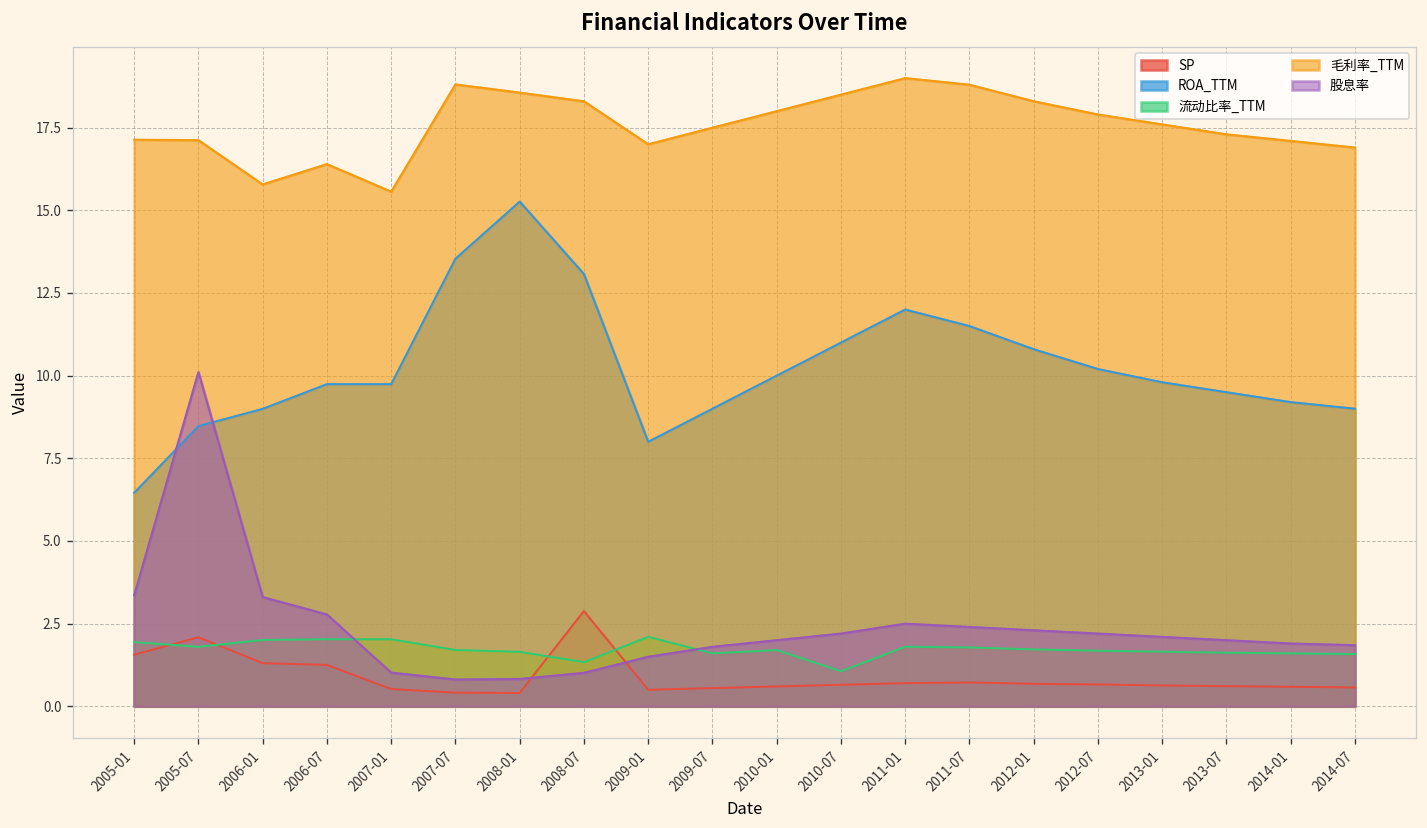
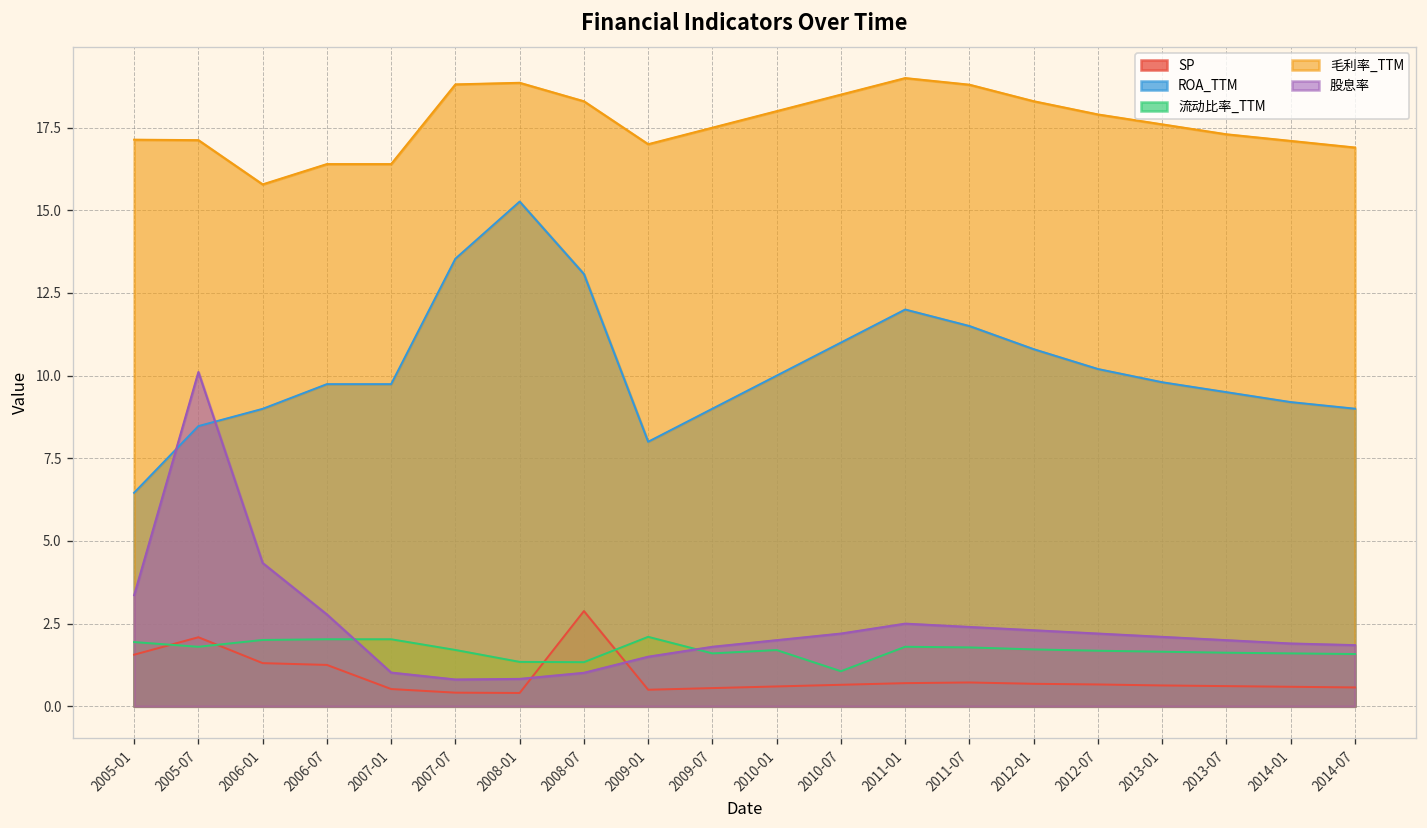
  {
    "SP": {
      "2005-01": 1.6,
      "2005-07": 2.1,
      "2006-01": 1.3,
      "2006-07": 1.3,
      "2007-01": 0.5,
      "2007-07": 0.4,
      "2008-01": 0.4,
      "2008-07": 2.9,
      "2009-01": 0.5,
      "2009-07": 0.6,
      "2010-01": 0.6,
      "2010-07": 0.7,
      "2011-01": 0.7,
      "2011-07": 0.7,
      "2012-01": 0.7,
      "2012-07": 0.7,
      "2013-01": 0.6,
      "2013-07": 0.6,
      "2014-01": 0.6,
      "2014-07": 0.6
    },
    "ROA_TTM": {
      "2005-01": 6.5,
      "2005-07": 8.5,
      "2006-01": 9.0,
      "2006-07": 9.7,
      "2007-01": 9.7,
      "2007-07": 13.5,
      "2008-01": 15.3,
      "2008-07": 13.1,
      "2009-01": 8.0,
      "2009-07": 9.0,
      "2010-01": 10.0,
      "2010-07": 11.0,
      "2011-01": 12.0,
      "2011-07": 11.5,
      "2012-01": 10.8,
      "2012-07": 10.2,
      "2013-01": 9.8,
      "2013-07": 9.5,
      "2014-01": 9.2,
      "2014-07": 9.0
    },
    "流动比率_TTM": {
      "2005-01": 1.9,
      "2005-07": 1.8,
      "2006-01": 2.0,
      "2006-07": 2.0,
      "2007-01": 2.0,
      "2007-07": 1.7,
-     "2008-01": 1.6,
+     "2008-01": 1.3,
      "2008-07": 1.3,
      "2009-01": 2.1,
      "2009-07": 1.6,
      "2010-01": 1.7,
      "2010-07": 1.1,
      "2011-01": 1.8,
      "2011-07": 1.8,
      "2012-01": 1.7,
      "2012-07": 1.7,
      "2013-01": 1.7,
      "2013-07": 1.6,
      "2014-01": 1.6,
      "2014-07": 1.6
    },
    "毛利率_TTM": {
      "2005-01": 17.1,
      "2005-07": 17.1,
      "2006-01": 15.8,
      "2006-07": 16.4,
-     "2007-01": 15.6,
+     "2007-01": 16.4,
      "2007-07": 18.8,
-     "2008-01": 18.6,
+     "2008-01": 18.9,
      "2008-07": 18.3,
      "2009-01": 17.0,
      "2009-07": 17.5,
      "2010-01": 18.0,
      "2010-07": 18.5,
      "2011-01": 19.0,
      "2011-07": 18.8,
      "2012-01": 18.3,
      "2012-07": 17.9,
      "2013-01": 17.6,
      "2013-07": 17.3,
      "2014-01": 17.1,
      "2014-07": 16.9
    },
    "股息率": {
      "2005-01": 3.4,
      "2005-07": 10.1,
-     "2006-01": 3.3,
+     "2006-01": 4.3,
      "2006-07": 2.8,
      "2007-01": 1.0,
      "2007-07": 0.8,
      "2008-01": 0.8,
      "2008-07": 1.0,
      "2009-01": 1.5,
      "2009-07": 1.8,
      "2010-01": 2.0,
      "2010-07": 2.2,
      "2011-01": 2.5,
      "2011-07": 2.4,
      "2012-01": 2.3,
      "2012-07": 2.2,
      "2013-01": 2.1,
      "2013-07": 2.0,
      "2014-01": 1.9,
      "2014-07": 1.9
    }
  }
